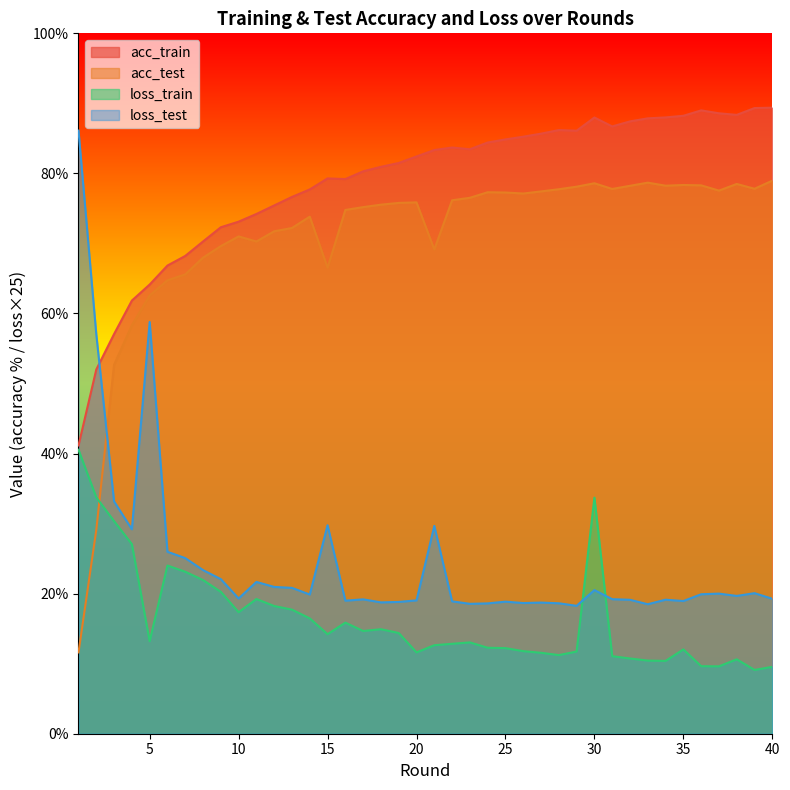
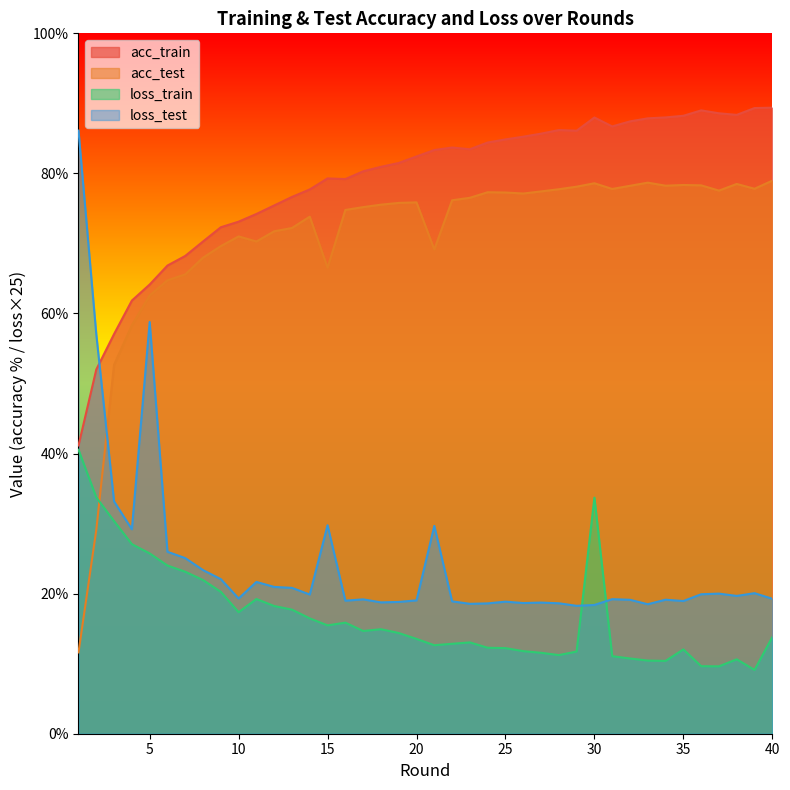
  {
    "loss_train": {
-     "5": "13%",
+     "5": "26%",
      "10": "17%",
-     "15": "14%",
-     "20": "12%",
+     "15": "15%",
+     "20": "14%",
      "25": "12%",
      "30": "34%",
      "35": "12%",
-     "40": "10%"
+     "40": "14%"
    },
    "loss_test": {
      "5": "59%",
      "10": "19%",
      "15": "30%",
      "20": "19%",
      "25": "19%",
-     "30": "21%",
+     "30": "18%",
      "35": "19%",
      "40": "19%"
    }
  }
